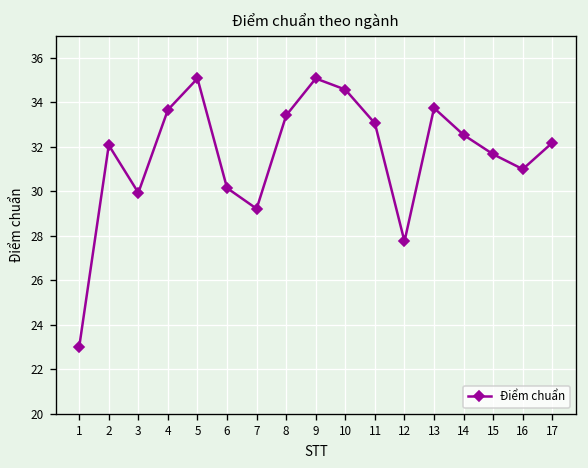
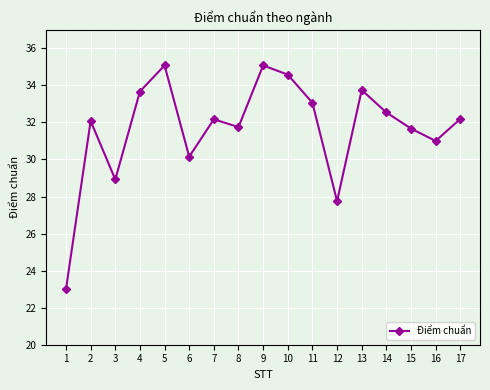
  {
    "1": 23.0,
    "2": 32.1,
-   "3": 29.9,
+   "3": 28.9,
    "4": 33.7,
    "5": 35.1,
    "6": 30.2,
-   "7": 29.2,
-   "8": 33.4,
+   "7": 32.2,
+   "8": 31.8,
    "9": 35.1,
    "10": 34.6,
    "11": 33.1,
    "12": 27.8,
    "13": 33.8,
    "14": 32.5,
    "15": 31.7,
    "16": 31.0,
    "17": 32.2
  }
